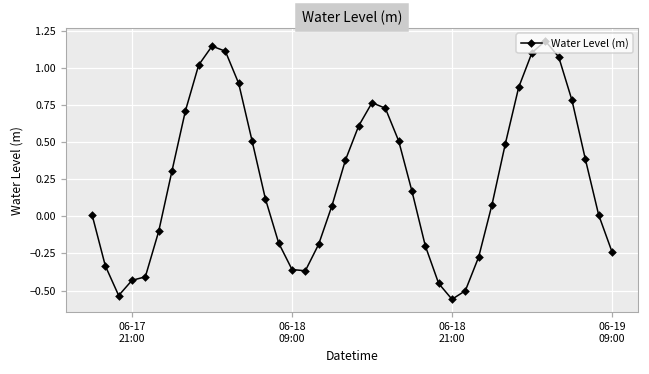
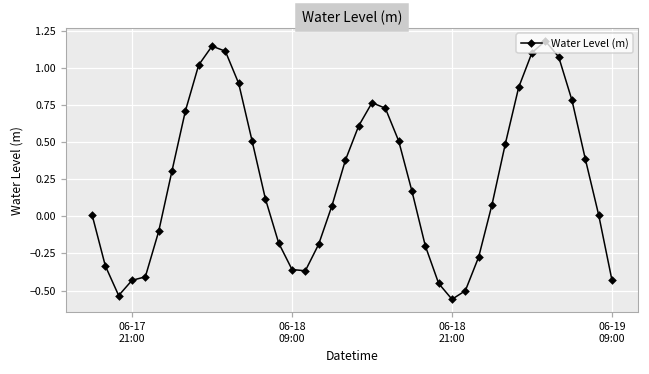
  {
    "06-17 21:00": -0.43,
    "06-18 09:00": -0.36,
    "06-18 21:00": -0.56,
-   "06-19 09:00": -0.24
+   "06-19 09:00": -0.43
  }
